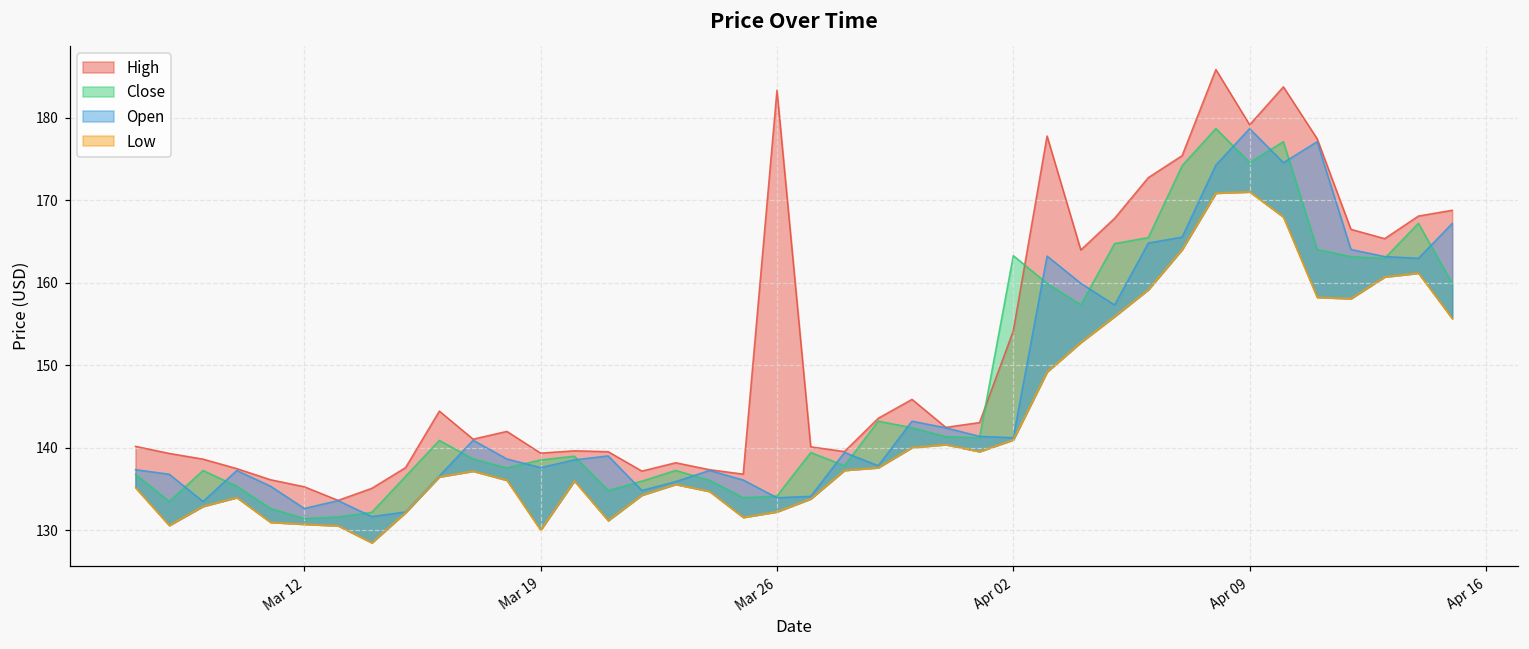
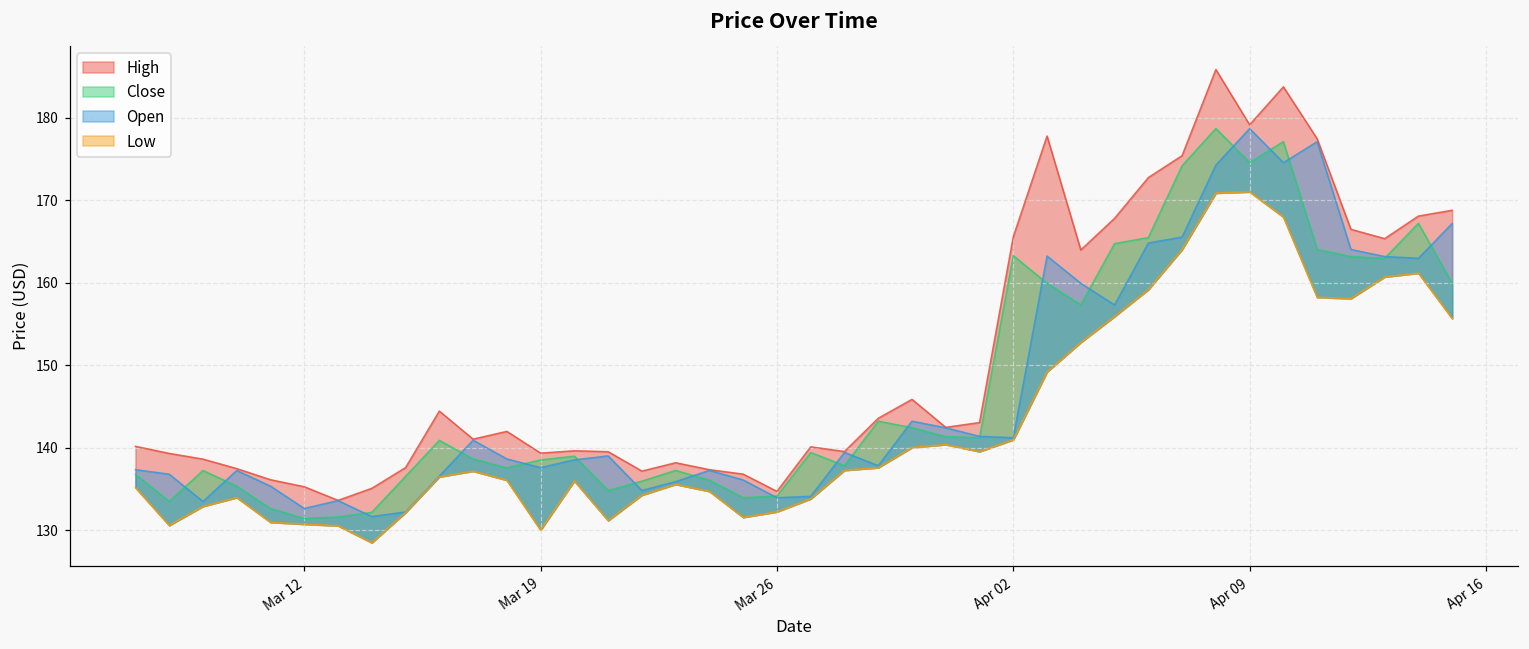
  {
    "High": {
      "Mar 12": 135,
      "Mar 19": 139,
-     "Mar 26": 183,
-     "Apr 02": 154,
+     "Mar 26": 135,
+     "Apr 02": 166,
      "Apr 09": 179
    },
    "Close": {
      "Mar 12": 131,
      "Mar 19": 139,
      "Apr 02": 163,
      "Apr 09": 175
    },
    "Open": {
      "Mar 12": 133,
      "Mar 19": 138,
      "Apr 09": 179
    },
    "Low": {
      "Mar 12": 131,
      "Mar 19": 130,
      "Mar 26": 132,
      "Apr 09": 171
    }
  }
